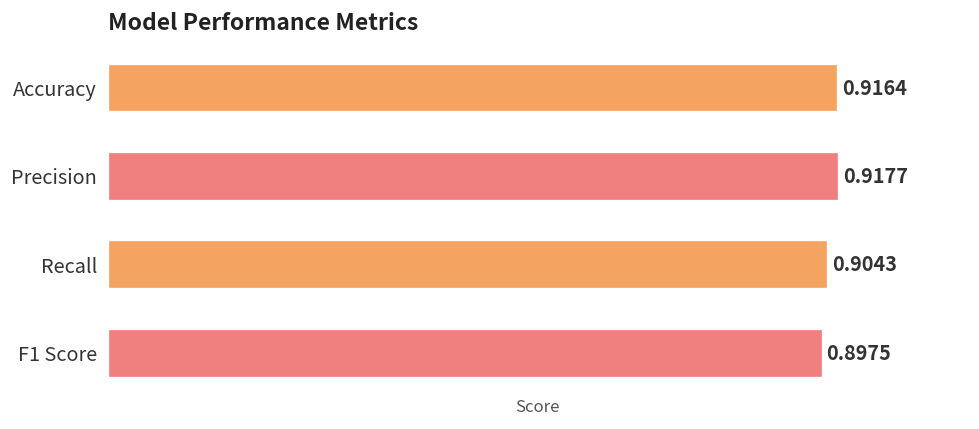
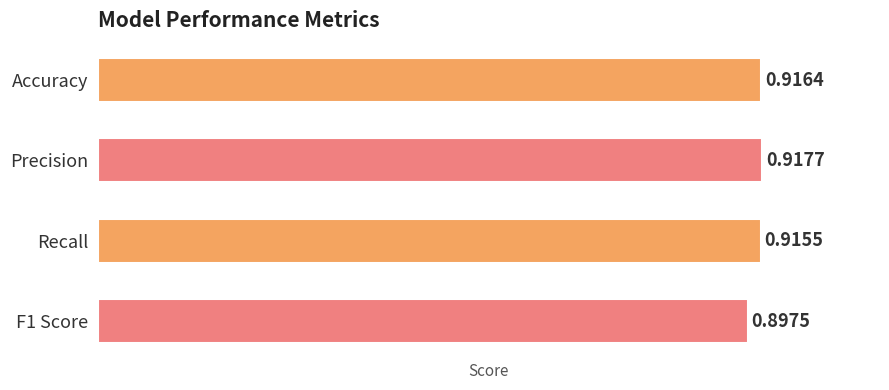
  {
    "Accuracy": 0.9164,
    "Precision": 0.9177,
-   "Recall": 0.9043,
+   "Recall": 0.9155,
    "F1 Score": 0.8975
  }
